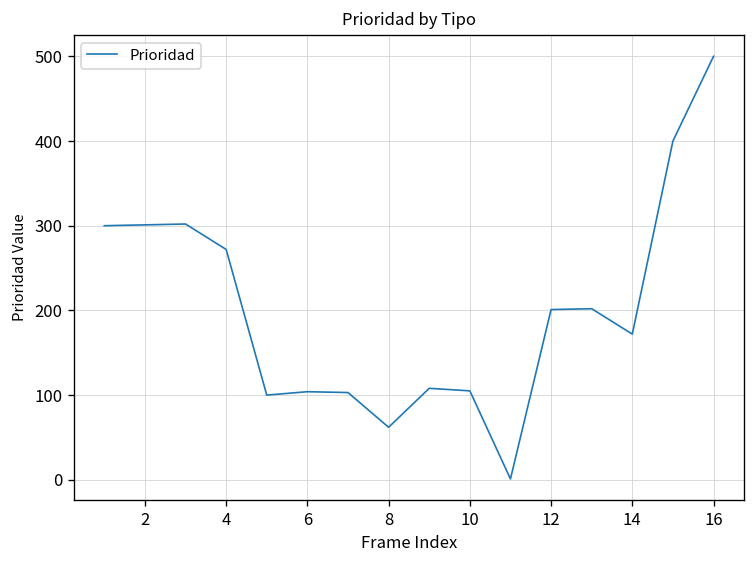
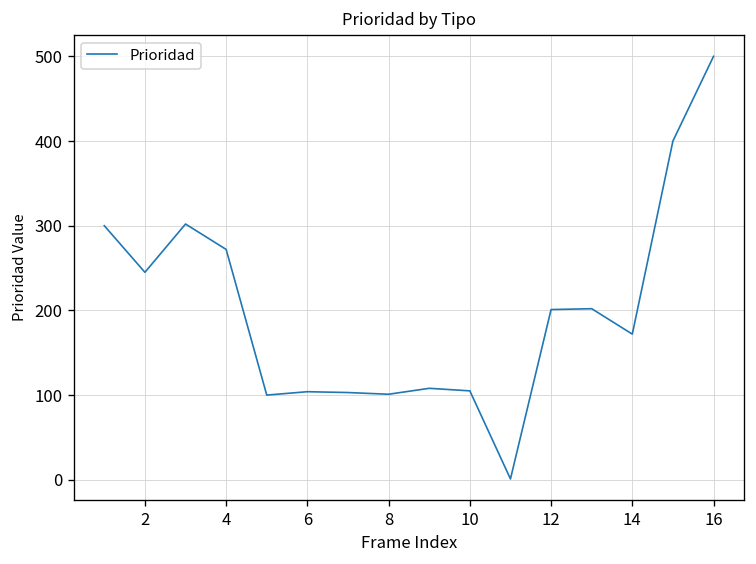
  {
-   "2": 300,
+   "2": 250,
    "4": 270,
    "6": 100,
-   "8": 60,
+   "8": 100,
    "10": 110,
    "12": 200,
    "14": 170,
    "16": 500
  }
